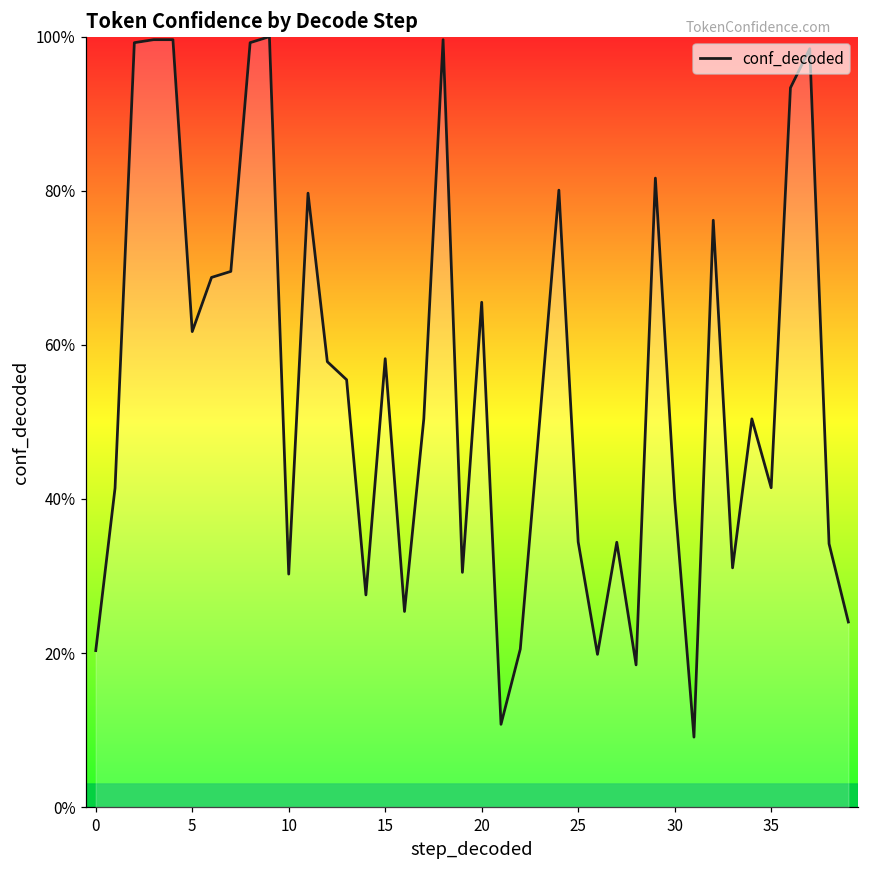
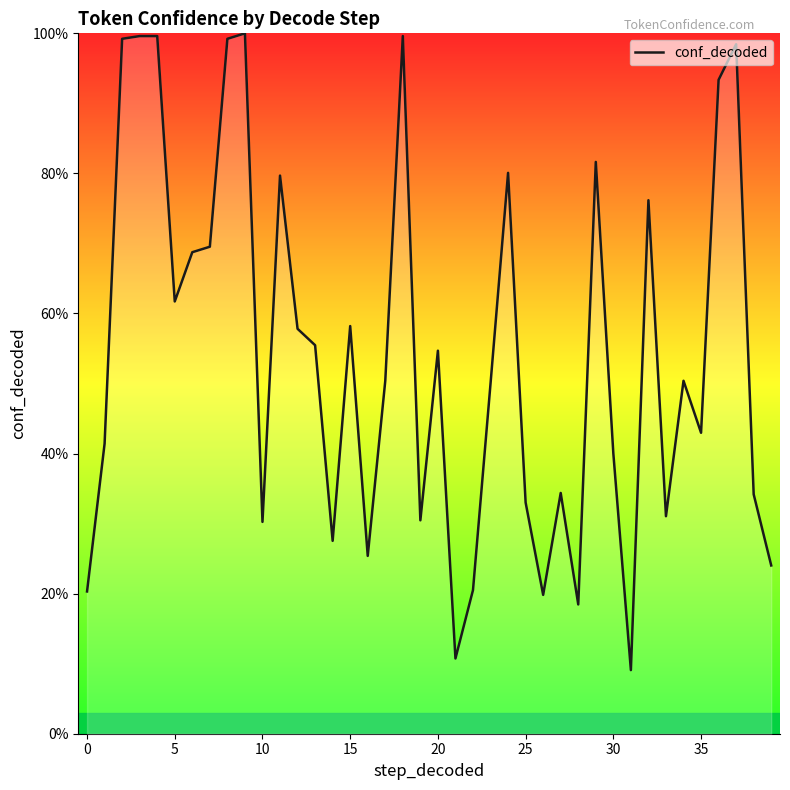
  {
    "0": "20%",
    "5": "62%",
    "10": "30%",
    "15": "58%",
-   "20": "66%",
-   "25": "34%",
+   "20": "55%",
+   "25": "33%",
    "30": "40%",
-   "35": "41%"
+   "35": "43%"
  }
